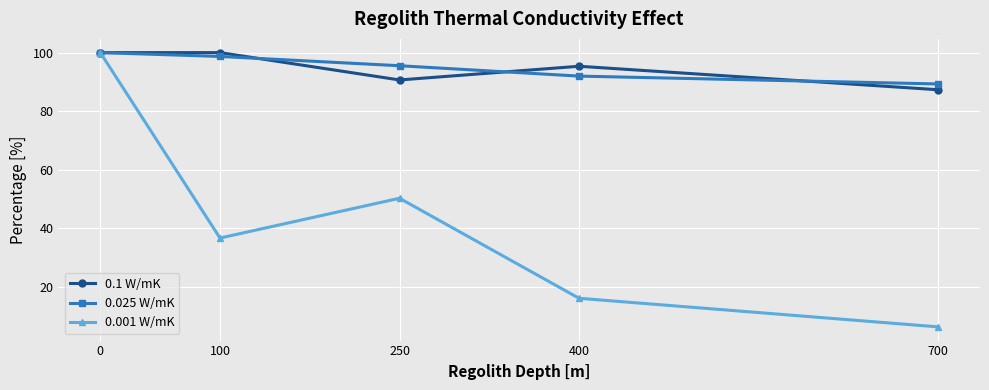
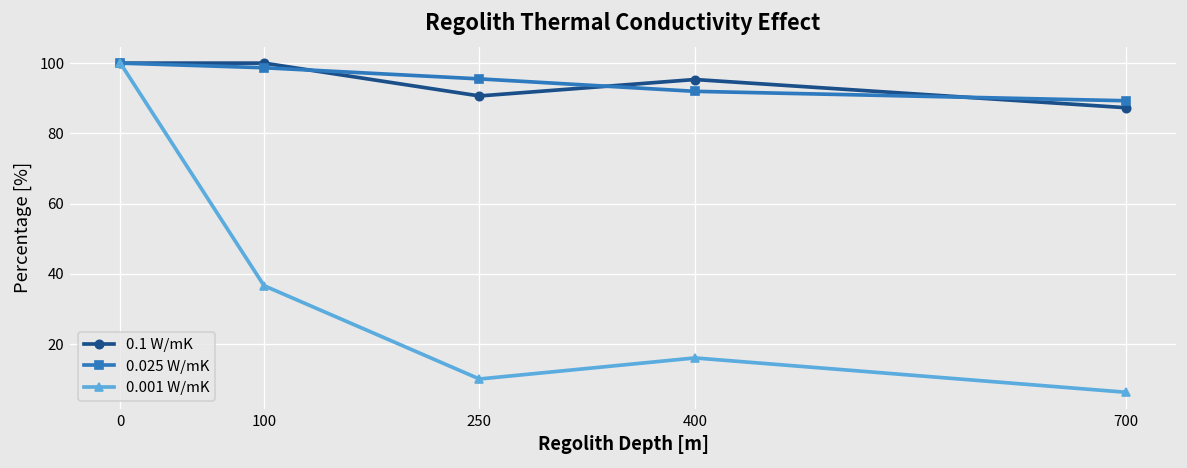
  {
    "0.1 W/mK": {
      "100": 100,
      "250": 91,
      "400": 95,
      "700": 87
    },
    "0.025 W/mK": {
      "100": 99,
      "250": 96,
      "400": 92,
      "700": 89
    },
    "0.001 W/mK": {
      "100": 37,
-     "250": 50,
+     "250": 10,
      "400": 16,
      "700": 6
    }
  }
